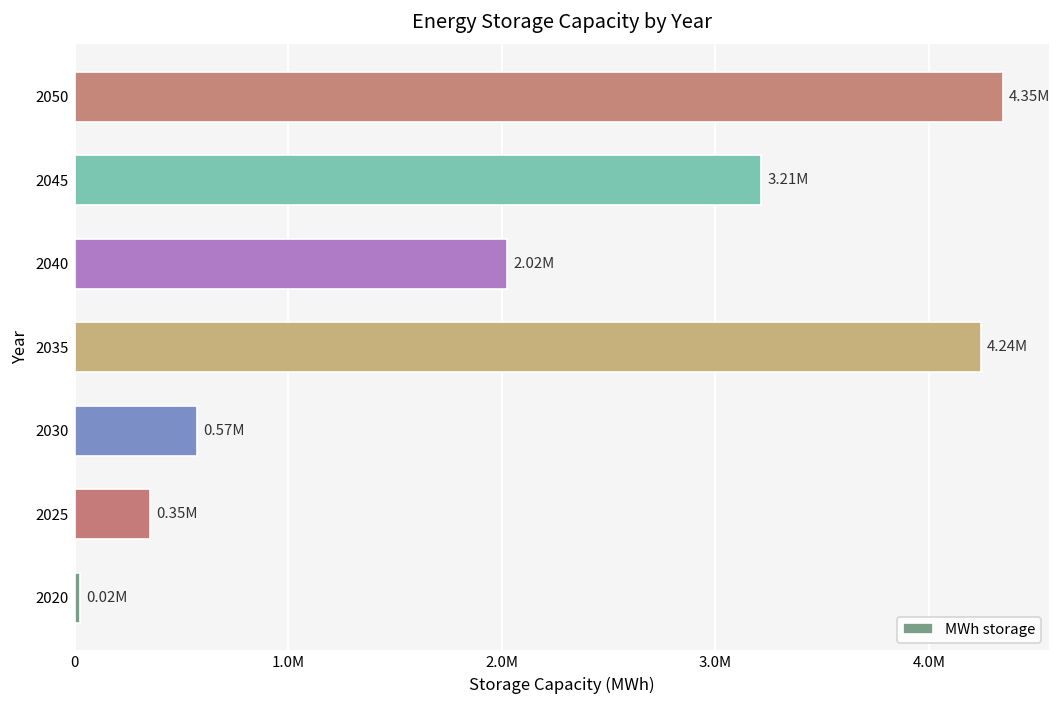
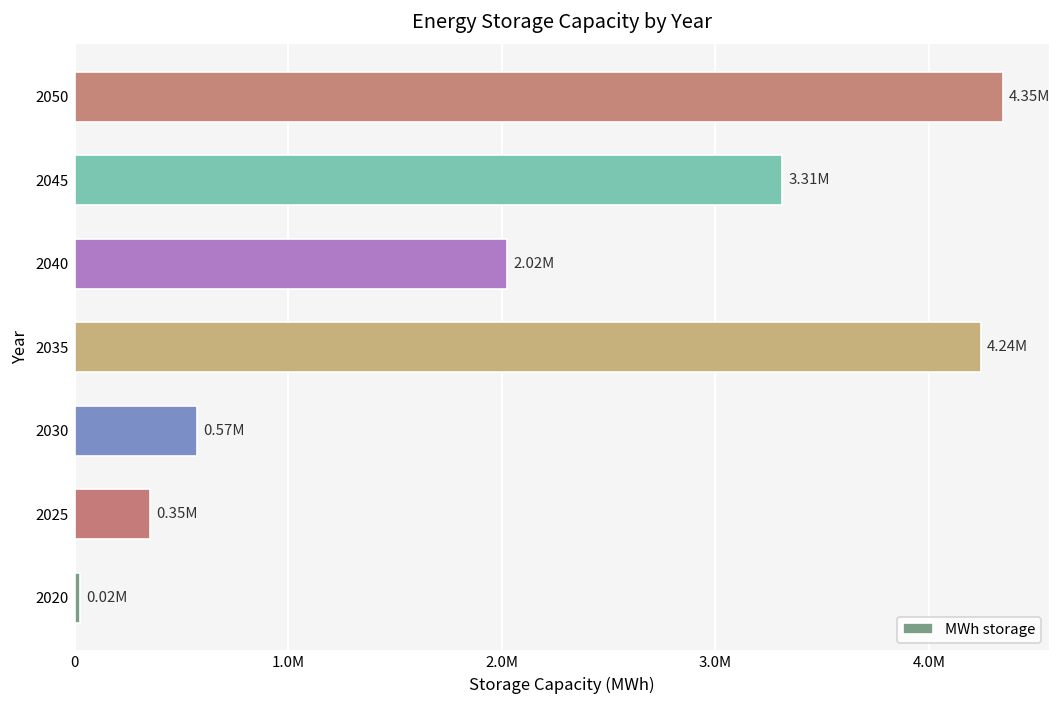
  {
    "2050": "4.35M",
-   "2045": "3.21M",
+   "2045": "3.31M",
    "2040": "2.02M",
    "2035": "4.24M",
    "2030": "0.57M",
    "2025": "0.35M",
    "2020": "0.02M"
  }
